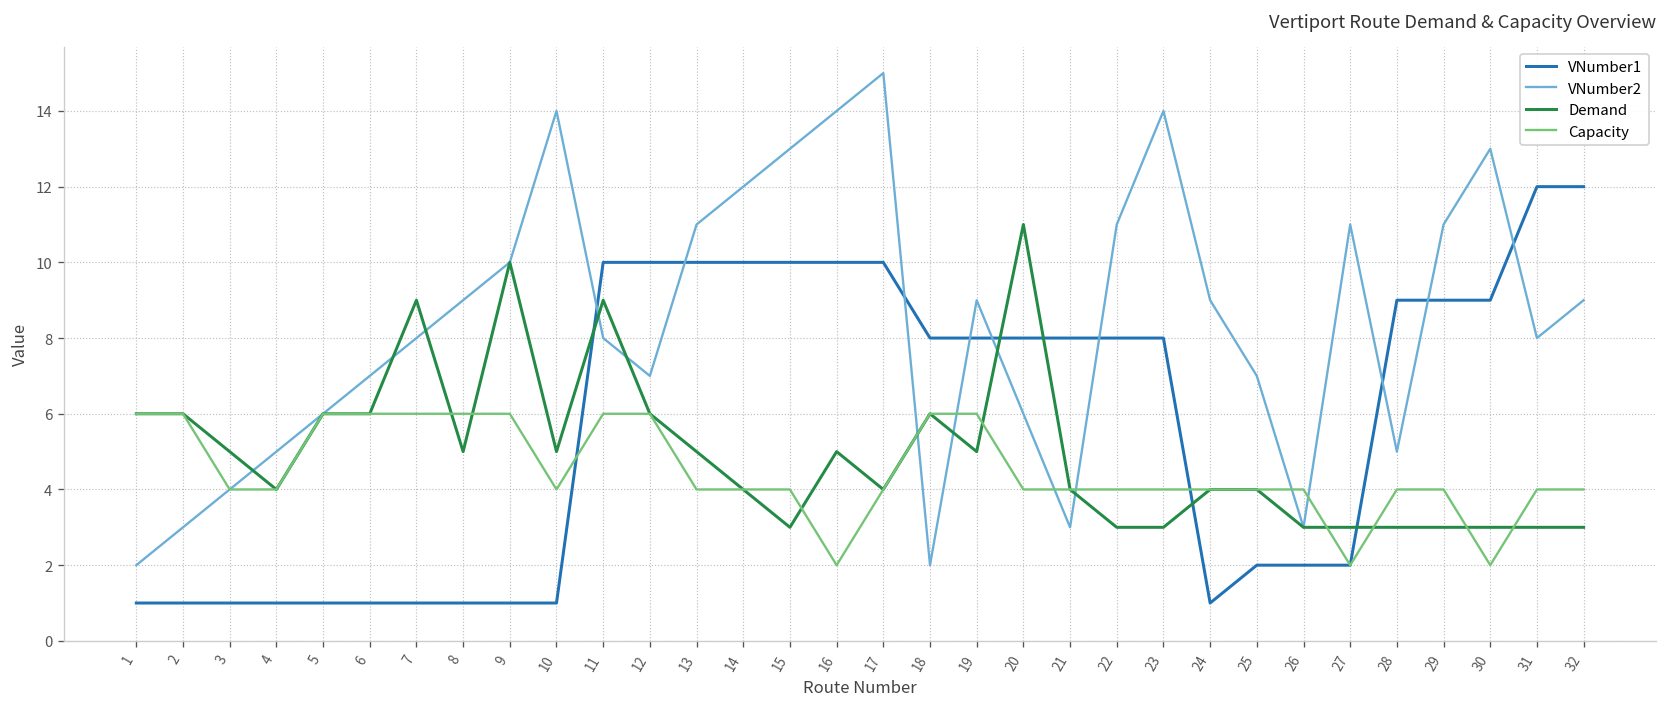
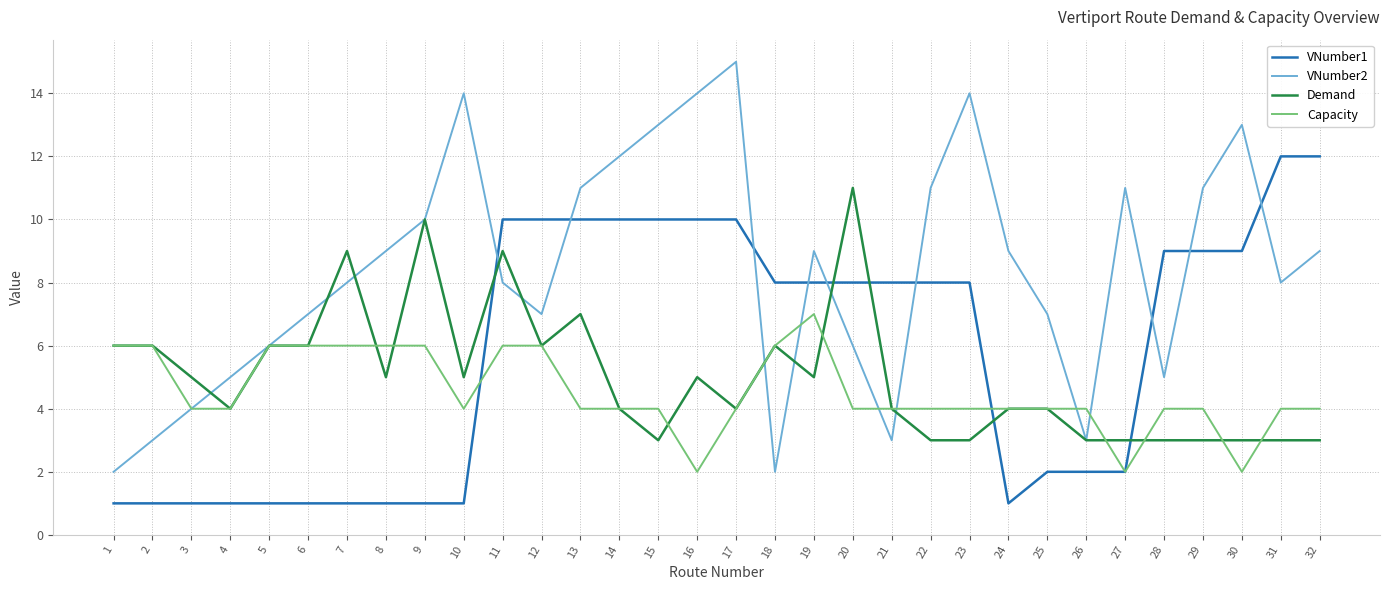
  {
    "VNumber1": {
      "1": 1,
      "2": 1,
      "3": 1,
      "4": 1,
      "5": 1,
      "6": 1,
      "7": 1,
      "8": 1,
      "9": 1,
      "10": 1,
      "11": 10,
      "12": 10,
      "13": 10,
      "14": 10,
      "15": 10,
      "16": 10,
      "17": 10,
      "18": 8,
      "19": 8,
      "20": 8,
      "21": 8,
      "22": 8,
      "23": 8,
      "24": 1,
      "25": 2,
      "26": 2,
      "28": 9,
      "29": 9,
      "30": 9,
      "31": 12,
      "32": 12
    },
    "VNumber2": {
      "1": 2,
      "2": 3,
      "4": 5,
      "6": 7,
      "7": 8,
      "8": 9,
      "10": 14,
      "11": 8,
      "12": 7,
      "13": 11,
      "14": 12,
      "15": 13,
      "16": 14,
      "17": 15,
      "18": 2,
      "19": 9,
      "20": 6,
      "21": 3,
      "22": 11,
      "23": 14,
      "24": 9,
      "25": 7,
      "27": 11,
      "28": 5,
      "29": 11,
      "30": 13,
      "31": 8,
      "32": 9
    },
    "Demand": {
      "3": 5,
      "7": 9,
      "8": 5,
      "10": 5,
      "11": 9,
-     "13": 5,
+     "13": 7,
      "15": 3,
      "16": 5,
      "19": 5,
      "20": 11,
      "22": 3,
      "23": 3,
      "27": 3,
      "28": 3,
      "29": 3,
      "30": 3,
      "31": 3,
      "32": 3
    },
    "Capacity": {
      "7": 6,
      "8": 6,
      "9": 6,
      "10": 4,
      "11": 6,
      "13": 4,
      "15": 4,
      "16": 2,
-     "19": 6,
+     "19": 7,
      "20": 4,
      "22": 4,
      "23": 4,
      "26": 4,
      "28": 4,
      "29": 4,
      "30": 2,
      "31": 4,
      "32": 4
    }
  }
